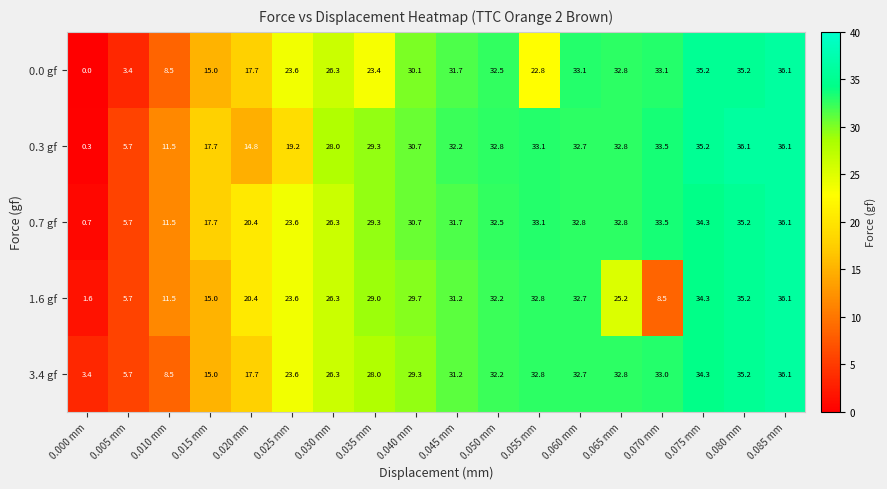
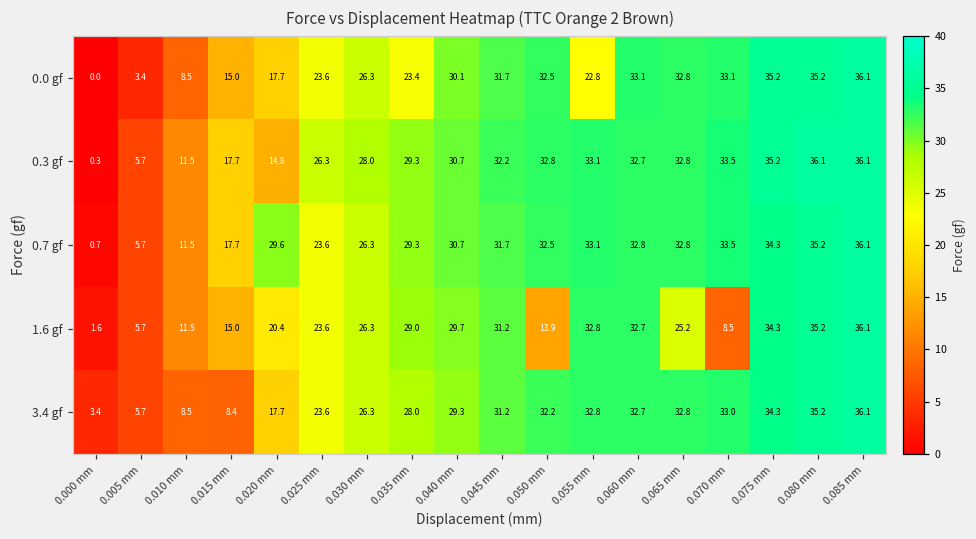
  {
    "0.0 gf": {
      "0.000 mm": 0.0,
      "0.005 mm": 3.4,
      "0.010 mm": 8.5,
      "0.015 mm": 15.0,
      "0.020 mm": 17.7,
      "0.025 mm": 23.6,
      "0.030 mm": 26.3,
      "0.035 mm": 23.4,
      "0.040 mm": 30.1,
      "0.045 mm": 31.7,
      "0.050 mm": 32.5,
      "0.055 mm": 22.8,
      "0.060 mm": 33.1,
      "0.065 mm": 32.8,
      "0.070 mm": 33.1,
      "0.075 mm": 35.2,
      "0.080 mm": 35.2,
      "0.085 mm": 36.1
    },
    "0.3 gf": {
      "0.000 mm": 0.3,
      "0.005 mm": 5.7,
      "0.010 mm": 11.5,
      "0.015 mm": 17.7,
      "0.020 mm": 14.8,
-     "0.025 mm": 19.2,
+     "0.025 mm": 26.3,
      "0.030 mm": 28.0,
      "0.035 mm": 29.3,
      "0.040 mm": 30.7,
      "0.045 mm": 32.2,
      "0.050 mm": 32.8,
      "0.055 mm": 33.1,
      "0.060 mm": 32.7,
      "0.065 mm": 32.8,
      "0.070 mm": 33.5,
      "0.075 mm": 35.2,
      "0.080 mm": 36.1,
      "0.085 mm": 36.1
    },
    "0.7 gf": {
      "0.000 mm": 0.7,
      "0.005 mm": 5.7,
      "0.010 mm": 11.5,
      "0.015 mm": 17.7,
-     "0.020 mm": 20.4,
+     "0.020 mm": 29.6,
      "0.025 mm": 23.6,
      "0.030 mm": 26.3,
      "0.035 mm": 29.3,
      "0.040 mm": 30.7,
      "0.045 mm": 31.7,
      "0.050 mm": 32.5,
      "0.055 mm": 33.1,
      "0.060 mm": 32.8,
      "0.065 mm": 32.8,
      "0.070 mm": 33.5,
      "0.075 mm": 34.3,
      "0.080 mm": 35.2,
      "0.085 mm": 36.1
    },
    "1.6 gf": {
      "0.000 mm": 1.6,
      "0.005 mm": 5.7,
      "0.010 mm": 11.5,
      "0.015 mm": 15.0,
      "0.020 mm": 20.4,
      "0.025 mm": 23.6,
      "0.030 mm": 26.3,
      "0.035 mm": 29.0,
      "0.040 mm": 29.7,
      "0.045 mm": 31.2,
-     "0.050 mm": 32.2,
+     "0.050 mm": 13.9,
      "0.055 mm": 32.8,
      "0.060 mm": 32.7,
      "0.065 mm": 25.2,
      "0.070 mm": 8.5,
      "0.075 mm": 34.3,
      "0.080 mm": 35.2,
      "0.085 mm": 36.1
    },
    "3.4 gf": {
      "0.000 mm": 3.4,
      "0.005 mm": 5.7,
      "0.010 mm": 8.5,
-     "0.015 mm": 15.0,
+     "0.015 mm": 8.4,
      "0.020 mm": 17.7,
      "0.025 mm": 23.6,
      "0.030 mm": 26.3,
      "0.035 mm": 28.0,
      "0.040 mm": 29.3,
      "0.045 mm": 31.2,
      "0.050 mm": 32.2,
      "0.055 mm": 32.8,
      "0.060 mm": 32.7,
      "0.065 mm": 32.8,
      "0.070 mm": 33.0,
      "0.075 mm": 34.3,
      "0.080 mm": 35.2,
      "0.085 mm": 36.1
    }
  }
